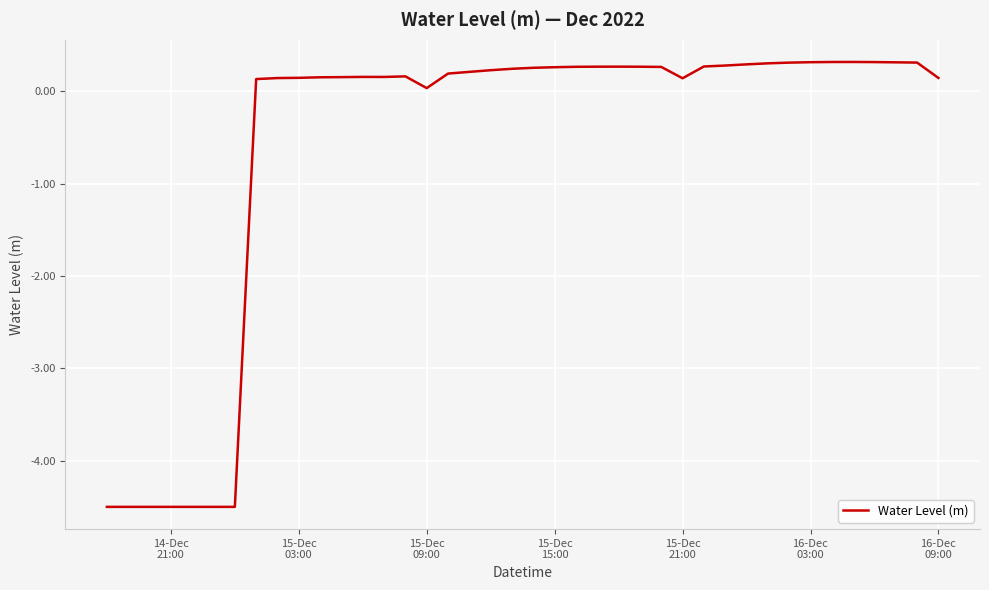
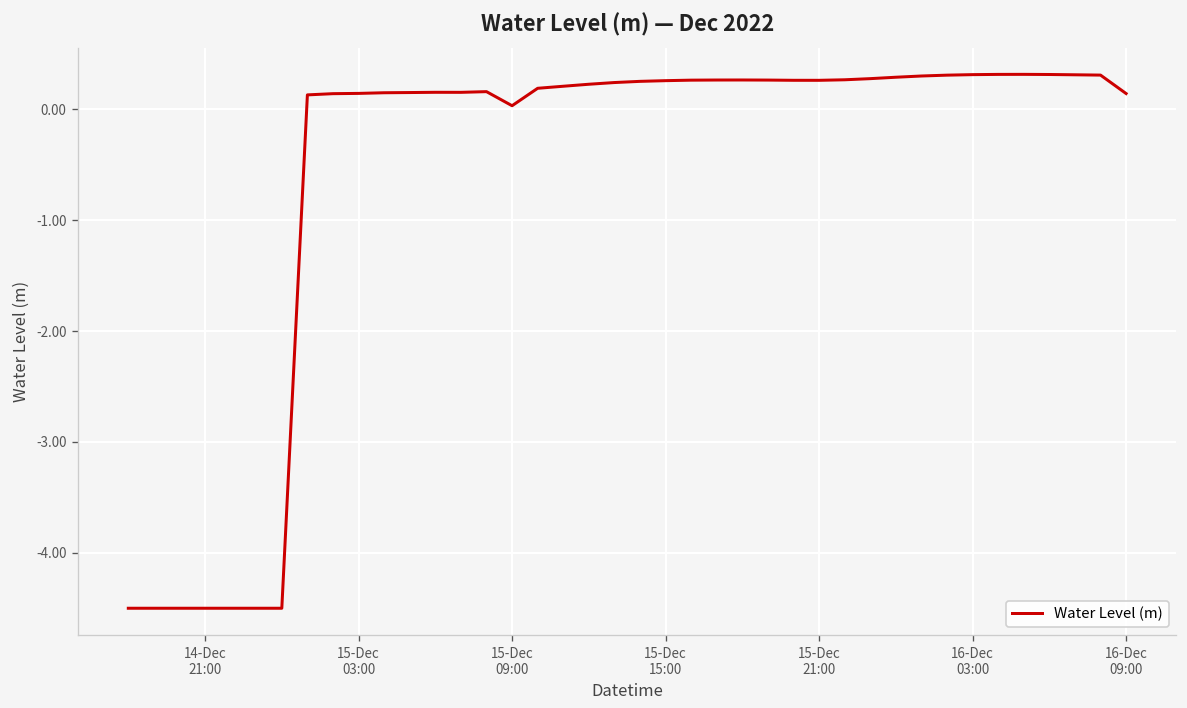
  {
    "14-Dec 21:00": -4.5,
    "15-Dec 03:00": 0.1,
    "15-Dec 09:00": 0.0,
    "15-Dec 15:00": 0.3,
-   "15-Dec 21:00": 0.1,
+   "15-Dec 21:00": 0.3,
    "16-Dec 03:00": 0.3,
    "16-Dec 09:00": 0.1
  }
